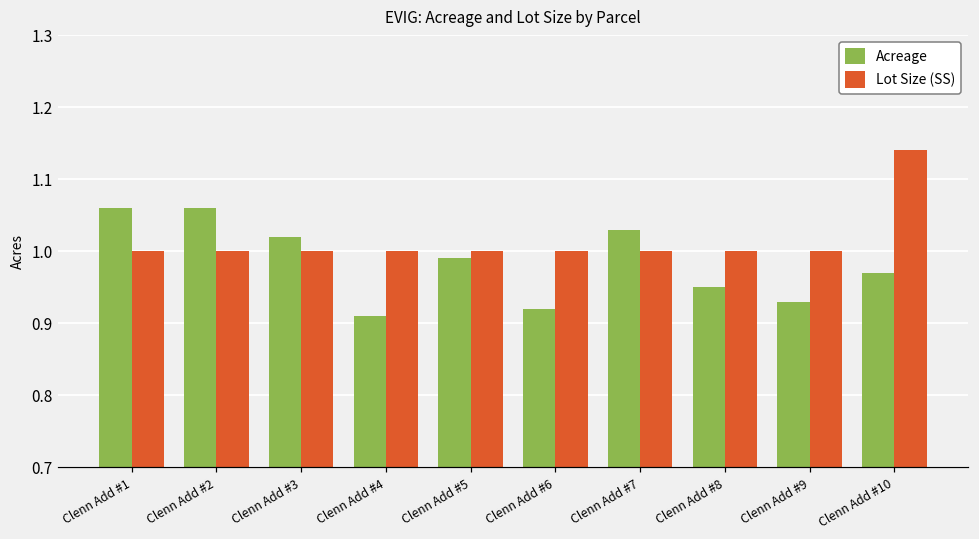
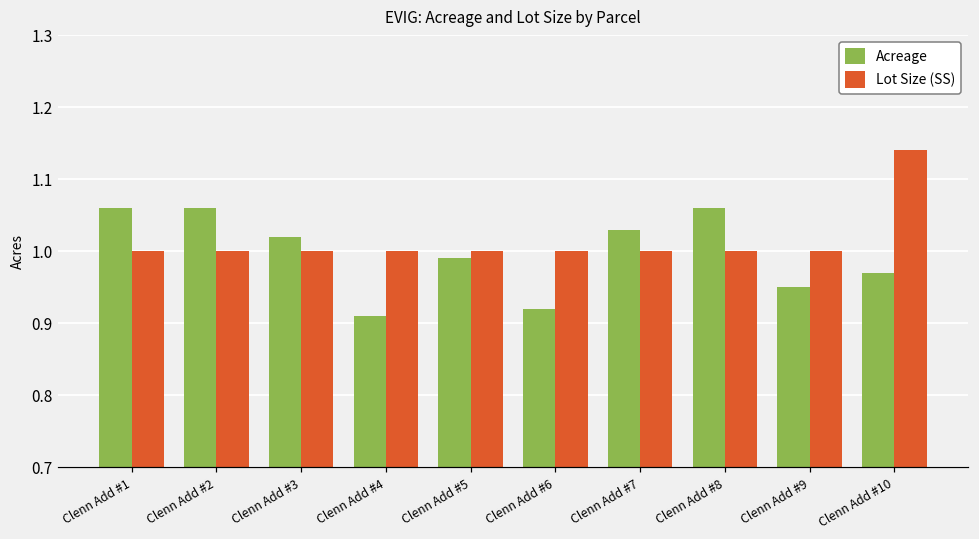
  {
    "Acreage": {
      "Clenn Add #1": 1.06,
      "Clenn Add #2": 1.06,
      "Clenn Add #3": 1.02,
      "Clenn Add #4": 0.91,
      "Clenn Add #5": 0.99,
      "Clenn Add #6": 0.92,
      "Clenn Add #7": 1.03,
-     "Clenn Add #8": 0.95,
-     "Clenn Add #9": 0.93,
+     "Clenn Add #8": 1.06,
+     "Clenn Add #9": 0.95,
      "Clenn Add #10": 0.97
    },
    "Lot Size (SS)": {
      "Clenn Add #1": 1.00,
      "Clenn Add #2": 1.00,
      "Clenn Add #3": 1.00,
      "Clenn Add #4": 1.00,
      "Clenn Add #5": 1.00,
      "Clenn Add #6": 1.00,
      "Clenn Add #7": 1.00,
      "Clenn Add #8": 1.00,
      "Clenn Add #9": 1.00,
      "Clenn Add #10": 1.14
    }
  }
